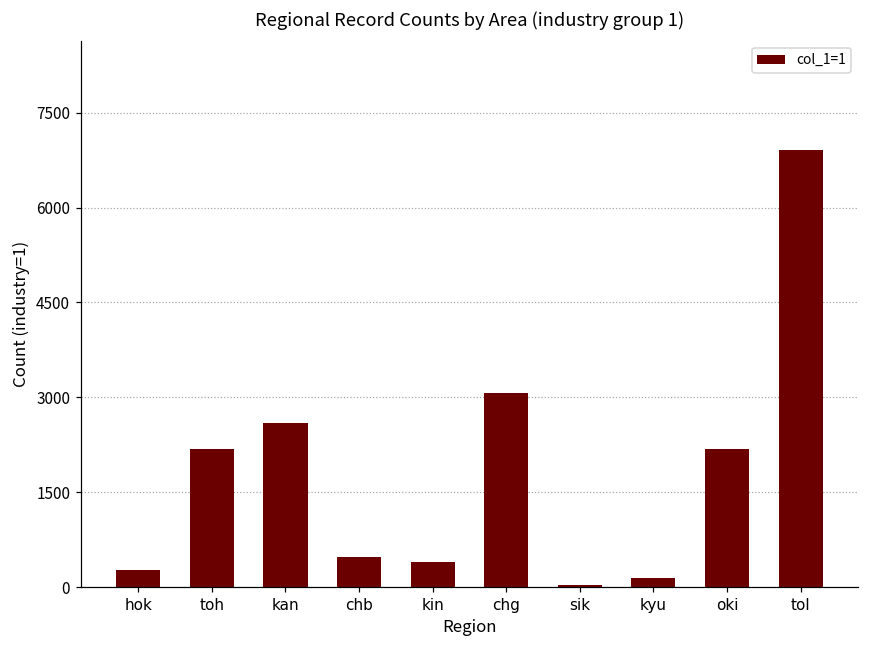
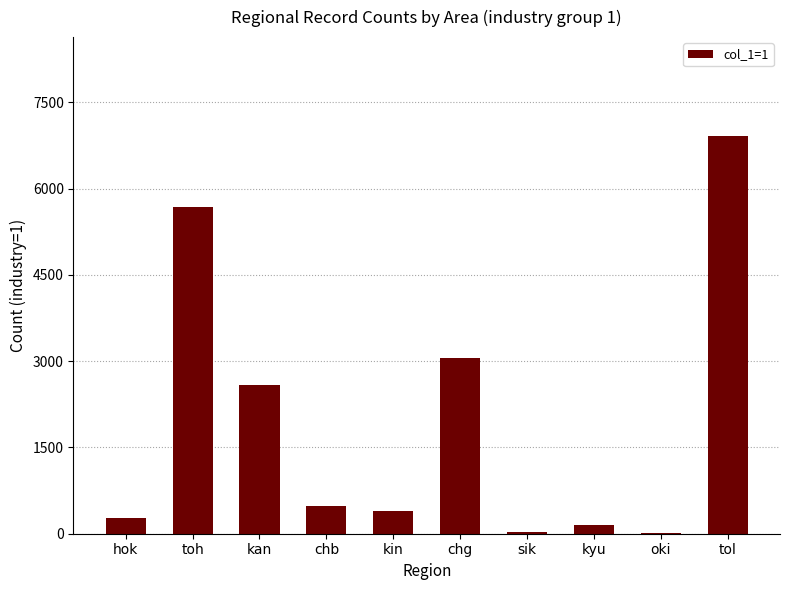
  {
    "hok": 300,
-   "toh": 2200,
+   "toh": 5700,
    "kan": 2600,
    "chb": 500,
    "kin": 400,
    "chg": 3100,
    "kyu": 100,
-   "oki": 2200,
+   "oki": 0,
    "tol": 6900
  }
